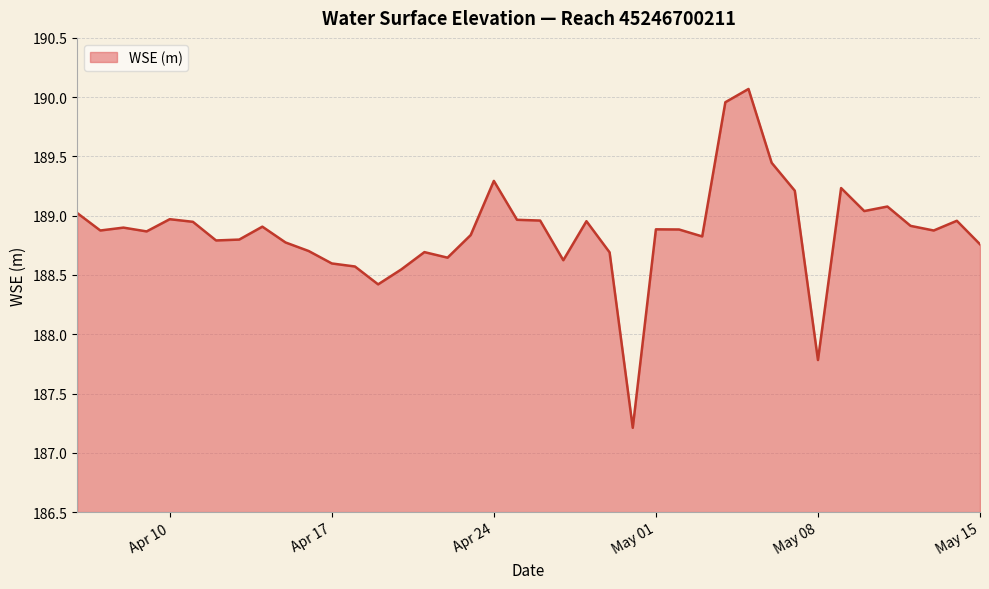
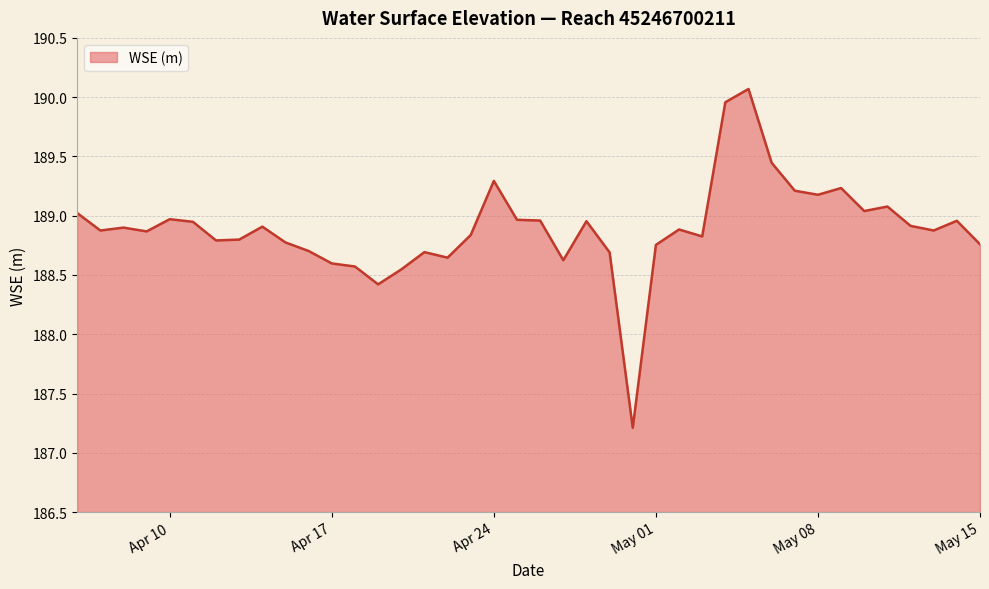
  {
    "Apr 10": 188.97,
    "Apr 17": 188.60,
    "Apr 24": 189.29,
-   "May 01": 188.89,
-   "May 08": 187.78,
+   "May 01": 188.75,
+   "May 08": 189.18,
    "May 15": 188.76
  }
